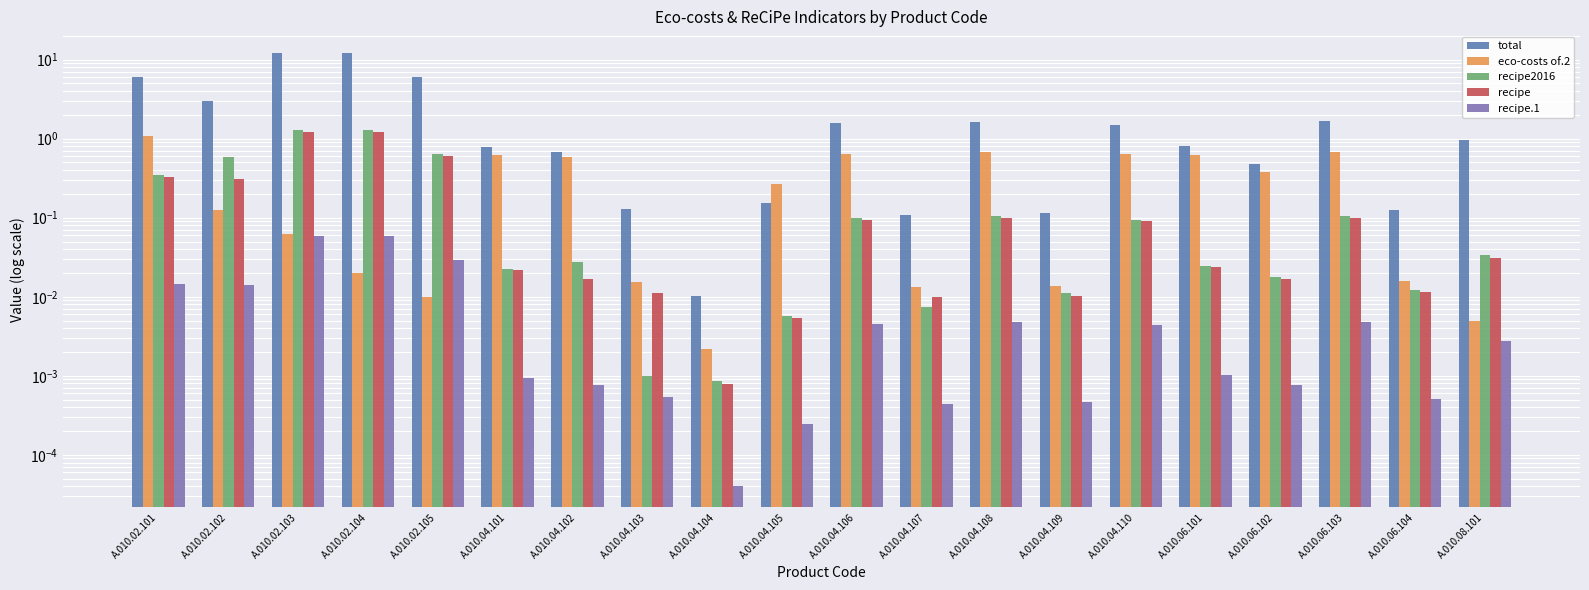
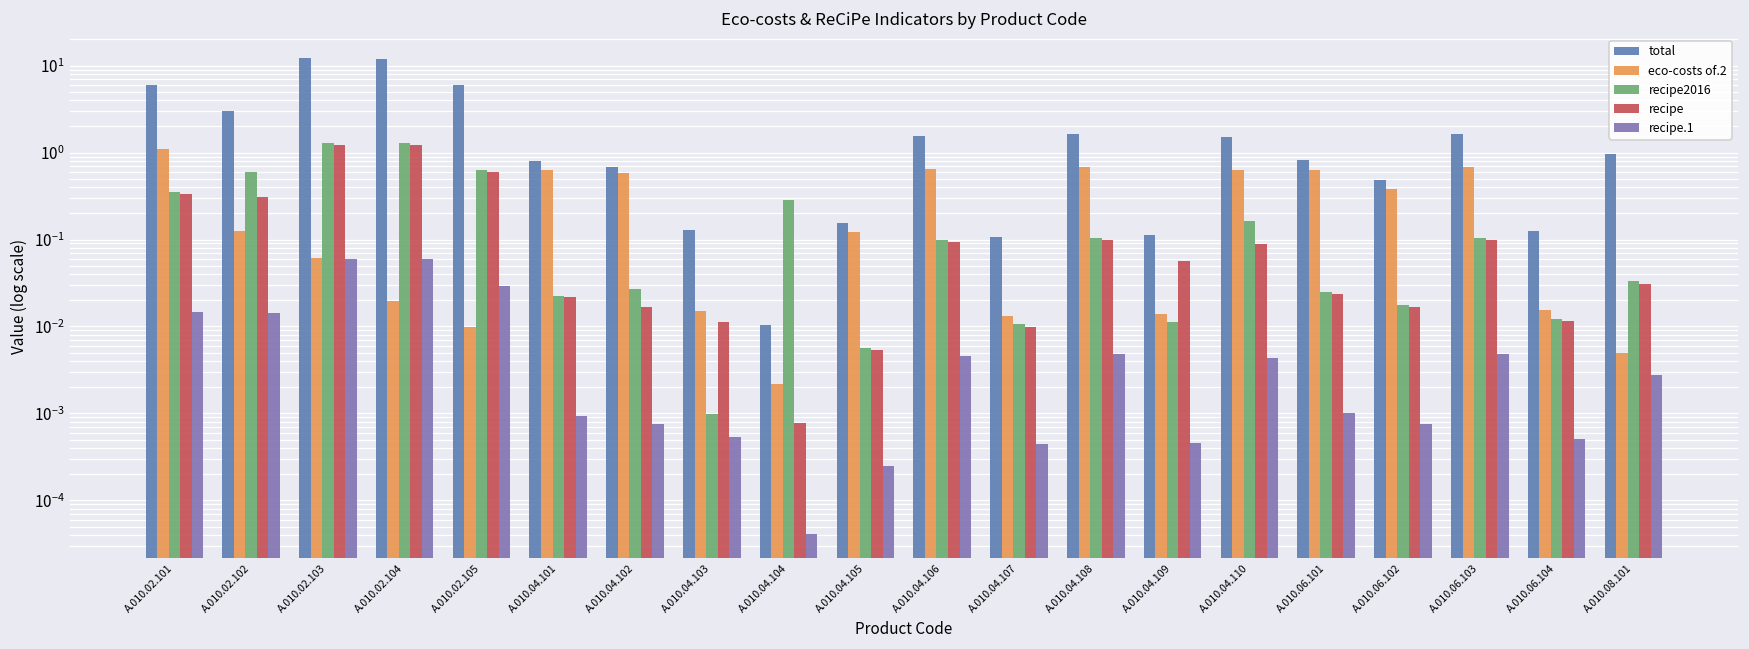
  {
    "eco-costs of.2": {
      "A.010.02.101": 1.1,
      "A.010.02.102": 0.13,
      "A.010.02.103": 0.06,
      "A.010.02.104": 0.02,
      "A.010.02.105": 0.01,
      "A.010.04.101": 0.6,
      "A.010.04.102": 0.6,
      "A.010.04.103": 0.015,
      "A.010.04.104": 0.0022,
-     "A.010.04.105": 0.26,
+     "A.010.04.105": 0.12,
      "A.010.04.106": 0.6,
      "A.010.04.107": 0.013,
      "A.010.04.108": 0.7,
      "A.010.04.109": 0.014,
      "A.010.04.110": 0.6,
      "A.010.06.101": 0.6,
      "A.010.06.102": 0.4,
      "A.010.06.103": 0.7,
      "A.010.06.104": 0.016,
      "A.010.08.101": 0.005
    },
    "recipe2016": {
      "A.010.02.101": 0.4,
      "A.010.02.102": 0.6,
      "A.010.02.103": 1.3,
      "A.010.02.104": 1.3,
      "A.010.02.105": 0.6,
      "A.010.04.101": 0.023,
      "A.010.04.102": 0.027,
      "A.010.04.103": 0.0010,
-     "A.010.04.104": 0.0009,
+     "A.010.04.104": 0.28,
      "A.010.04.105": 0.006,
      "A.010.04.106": 0.10,
-     "A.010.04.107": 0.007,
+     "A.010.04.107": 0.011,
      "A.010.04.108": 0.10,
      "A.010.04.109": 0.011,
-     "A.010.04.110": 0.09,
+     "A.010.04.110": 0.16,
      "A.010.06.101": 0.025,
      "A.010.06.102": 0.018,
      "A.010.06.103": 0.11,
      "A.010.06.104": 0.012,
      "A.010.08.101": 0.034
    },
    "recipe": {
      "A.010.02.101": 0.33,
      "A.010.02.102": 0.30,
      "A.010.02.103": 1.2,
      "A.010.02.104": 1.2,
      "A.010.02.105": 0.6,
      "A.010.04.101": 0.022,
      "A.010.04.102": 0.017,
      "A.010.04.103": 0.011,
      "A.010.04.104": 0.0008,
      "A.010.04.105": 0.005,
      "A.010.04.106": 0.09,
      "A.010.04.107": 0.010,
      "A.010.04.108": 0.10,
-     "A.010.04.109": 0.010,
+     "A.010.04.109": 0.06,
      "A.010.04.110": 0.09,
      "A.010.06.101": 0.024,
      "A.010.06.102": 0.017,
      "A.010.06.103": 0.10,
      "A.010.06.104": 0.011,
      "A.010.08.101": 0.031
    }
  }
